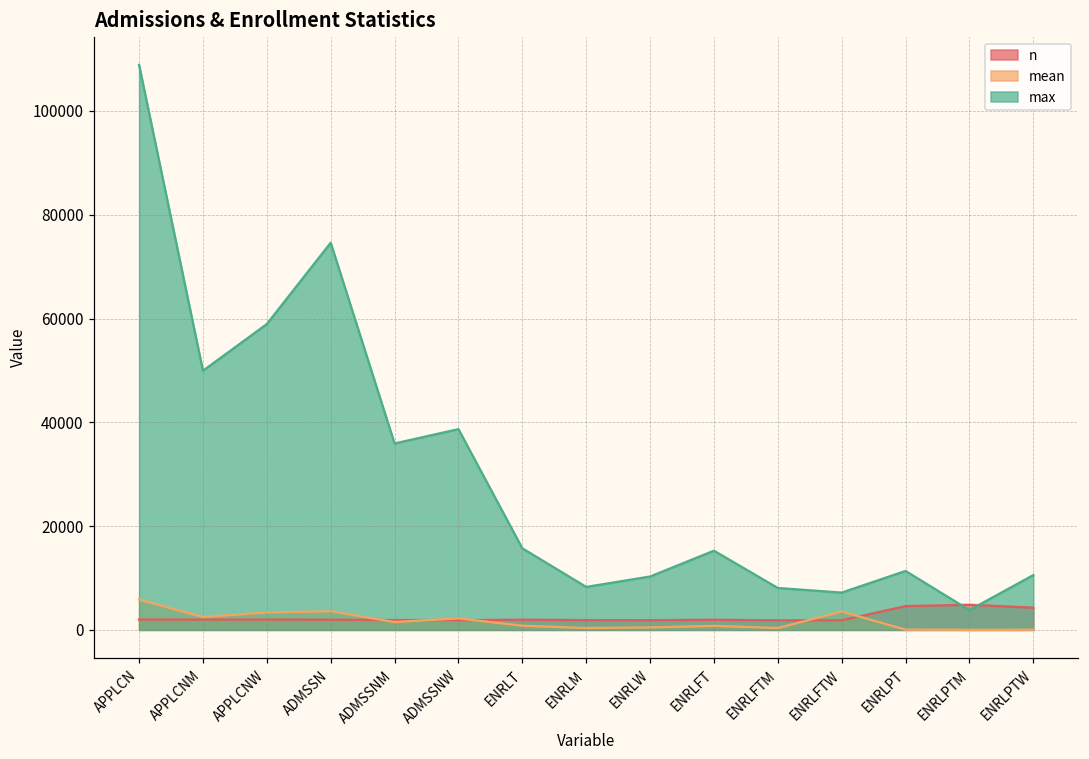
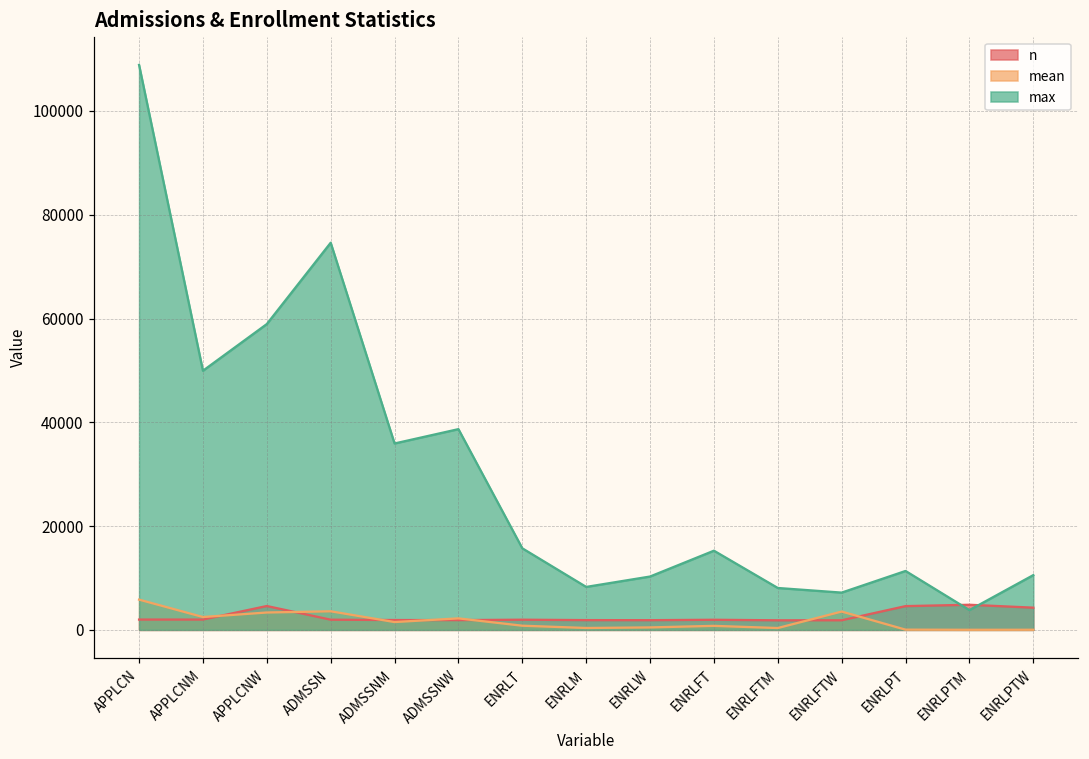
  {
    "n": {
      "APPLCN": 2000,
-     "APPLCNW": 2000,
+     "APPLCNW": 5000,
      "ADMSSN": 2000,
      "ENRLT": 2000,
      "ENRLM": 2000,
      "ENRLW": 2000,
      "ENRLFT": 2000,
      "ENRLFTM": 2000,
      "ENRLFTW": 2000,
      "ENRLPT": 5000,
      "ENRLPTM": 5000,
      "ENRLPTW": 4000
    },
    "mean": {
      "APPLCN": 6000,
      "APPLCNW": 3000,
      "ADMSSN": 4000,
      "ENRLT": 1000,
      "ENRLM": 0,
      "ENRLW": 0,
      "ENRLFT": 1000,
      "ENRLFTM": 0,
      "ENRLFTW": 4000,
      "ENRLPT": 0,
      "ENRLPTM": 0,
      "ENRLPTW": 0
    },
    "max": {
      "APPLCN": 109000,
      "APPLCNM": 50000,
      "APPLCNW": 59000,
      "ADMSSN": 75000,
      "ADMSSNM": 36000,
      "ADMSSNW": 39000,
      "ENRLT": 16000,
      "ENRLM": 8000,
      "ENRLW": 10000,
      "ENRLFT": 15000,
      "ENRLFTM": 8000,
      "ENRLFTW": 7000,
      "ENRLPT": 11000,
      "ENRLPTM": 4000,
      "ENRLPTW": 11000
    }
  }
